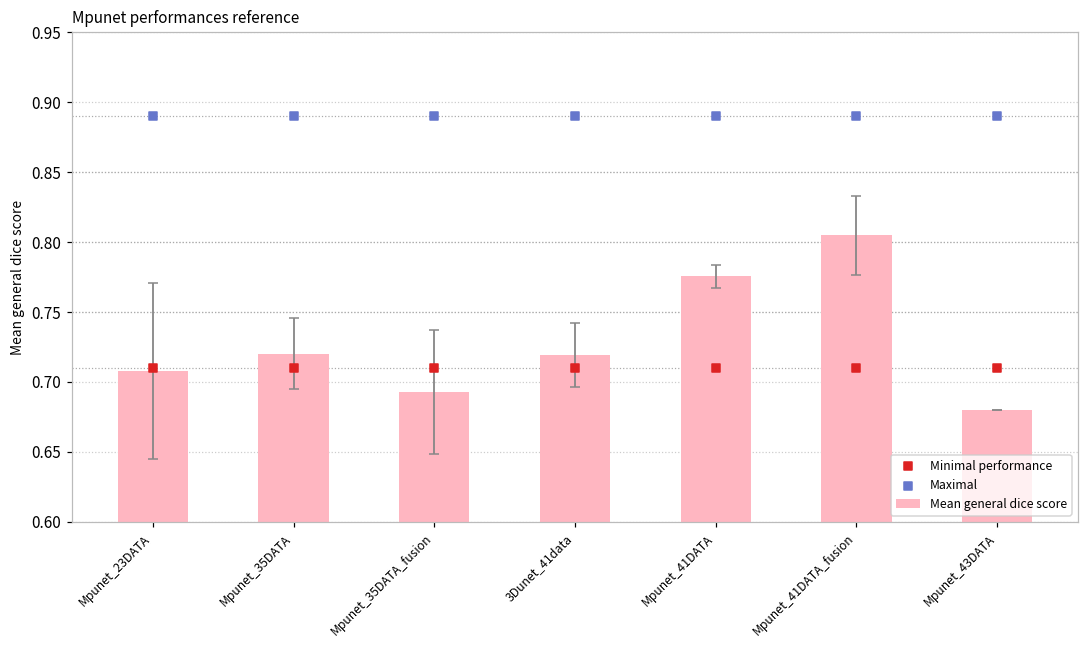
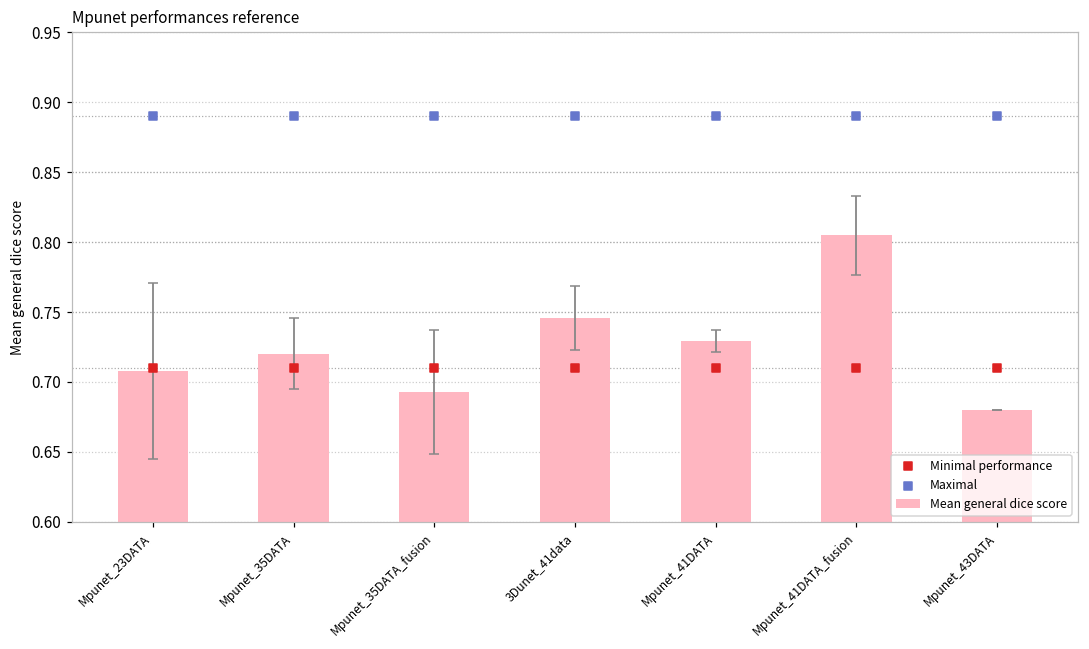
  {
    "Mean general dice score": {
      "Mpunet_23DATA": 0.708,
      "Mpunet_35DATA": 0.720,
      "Mpunet_35DATA_fusion": 0.693,
-     "3Dunet_41data": 0.719,
-     "Mpunet_41DATA": 0.776,
+     "3Dunet_41data": 0.746,
+     "Mpunet_41DATA": 0.729,
      "Mpunet_41DATA_fusion": 0.805,
      "Mpunet_43DATA": 0.680
    }
  }
